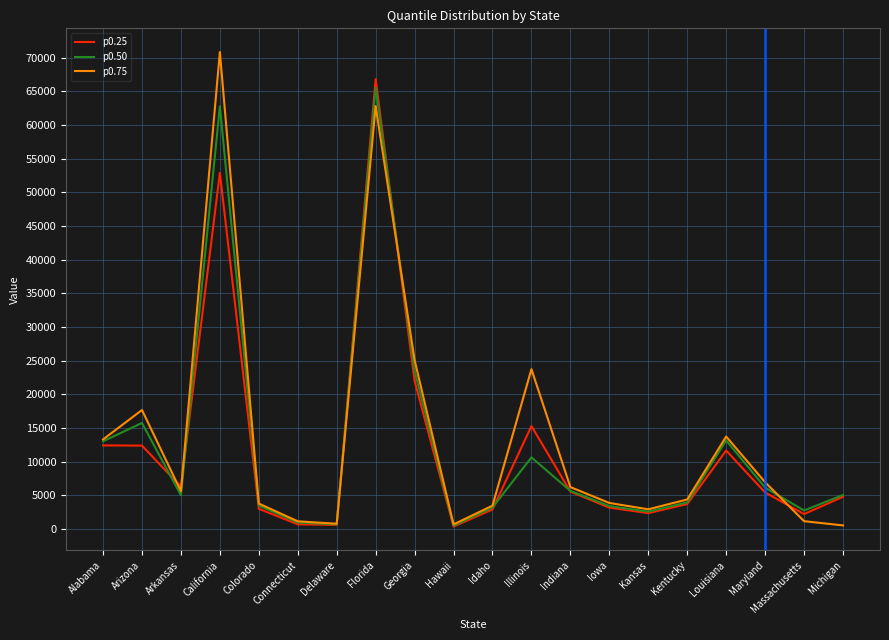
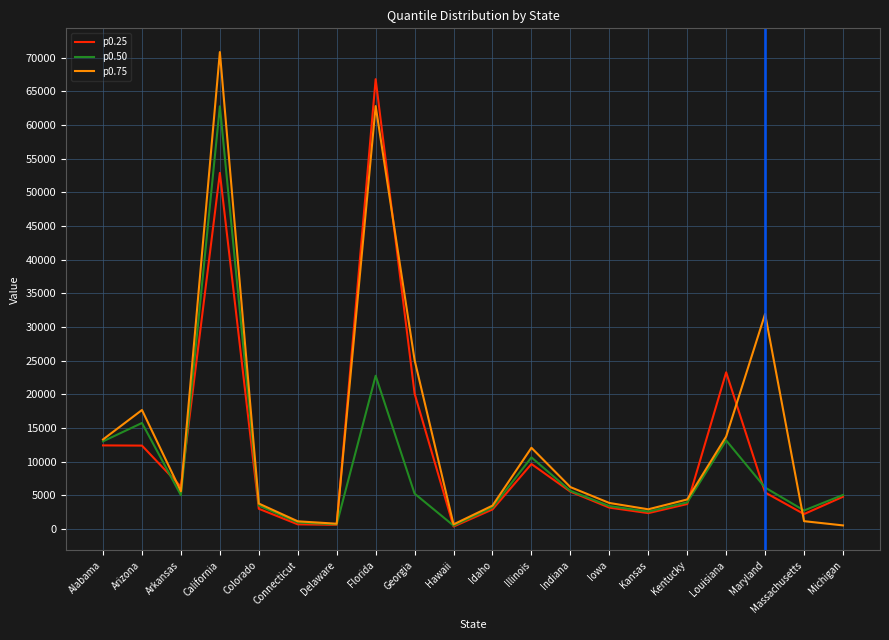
  {
    "p0.25": {
      "Alabama": 12000,
      "Arizona": 12000,
      "Arkansas": 6000,
      "California": 53000,
      "Colorado": 3000,
      "Florida": 67000,
-     "Georgia": 22000,
-     "Illinois": 15000,
-     "Louisiana": 12000,
+     "Georgia": 20000,
+     "Illinois": 10000,
+     "Louisiana": 23000,
      "Maryland": 5000,
      "Massachusetts": 2000
    },
    "p0.50": {
      "Arizona": 16000,
      "Arkansas": 5000,
      "California": 63000,
-     "Florida": 66000,
-     "Georgia": 23000,
+     "Florida": 23000,
+     "Georgia": 5000,
      "Illinois": 11000,
      "Louisiana": 13000,
      "Maryland": 6000,
      "Massachusetts": 3000
    },
    "p0.75": {
      "Arizona": 18000,
      "Arkansas": 6000,
      "California": 71000,
      "Florida": 63000,
      "Georgia": 25000,
-     "Illinois": 24000,
+     "Illinois": 12000,
      "Indiana": 6000,
      "Iowa": 4000,
      "Kentucky": 4000,
      "Louisiana": 14000,
-     "Maryland": 7000,
+     "Maryland": 32000,
      "Massachusetts": 1000,
      "Michigan": 1000
    }
  }
